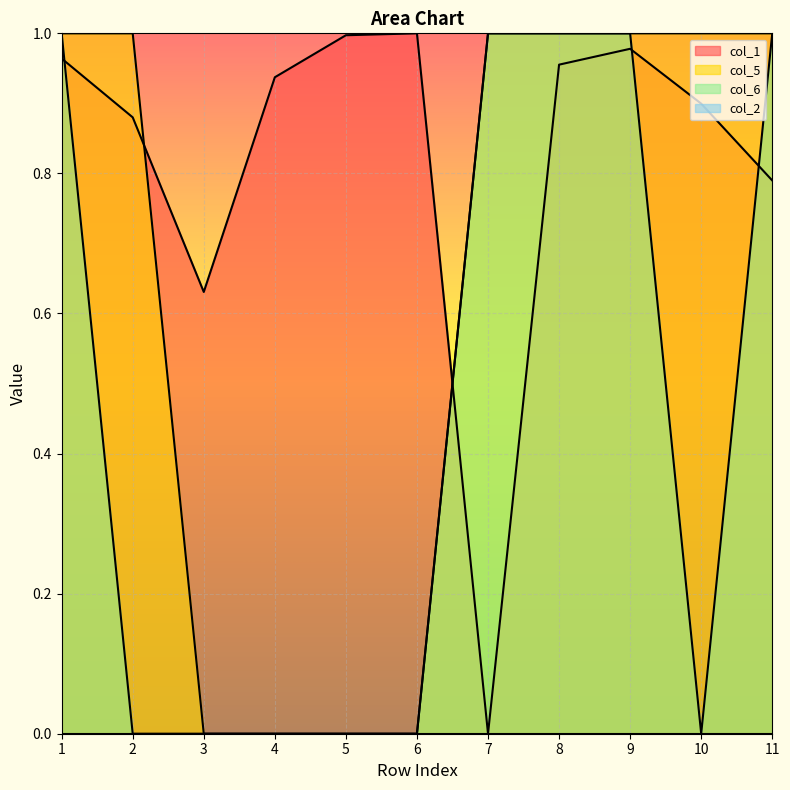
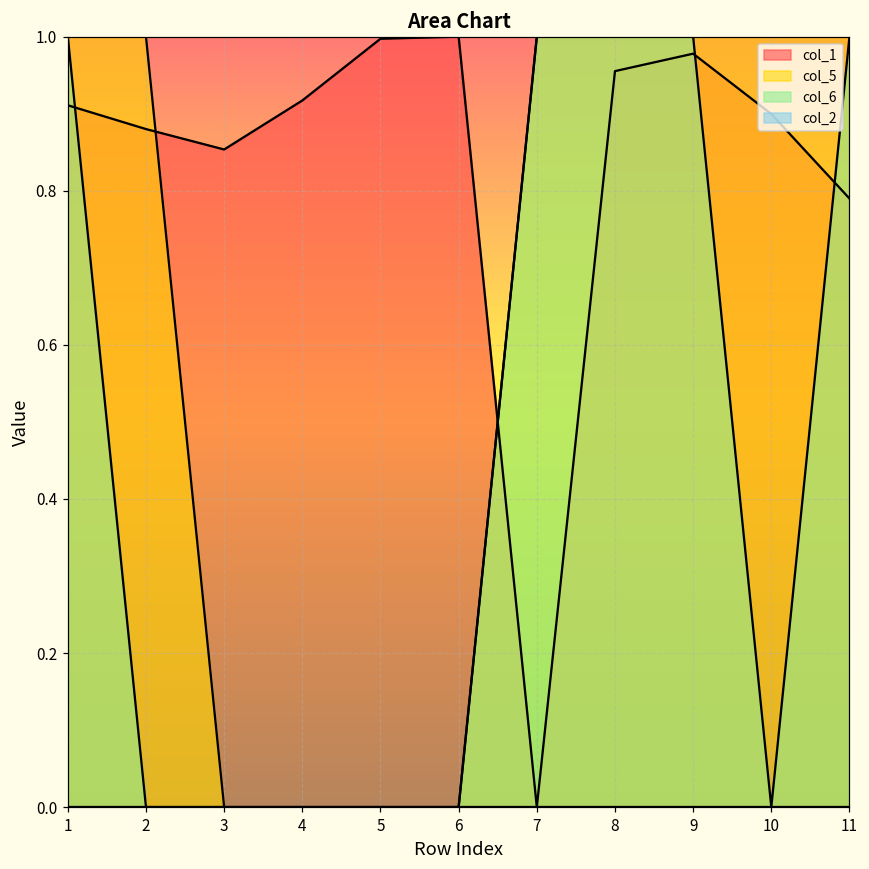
  {
    "col_1": {
-     "1": 0.96,
+     "1": 0.91,
      "2": 0.88,
-     "3": 0.63,
-     "4": 0.94,
+     "3": 0.85,
+     "4": 0.92,
      "5": 1.00,
      "6": 1.00,
      "8": 0.96,
      "9": 0.98,
      "11": 0.79
    },
    "col_5": {
      "2": 1.00,
      "10": 1.00
    },
    "col_2": {
      "1": 0.00,
      "8": 0.00,
      "9": 0.00,
      "11": 0.00
    }
  }
